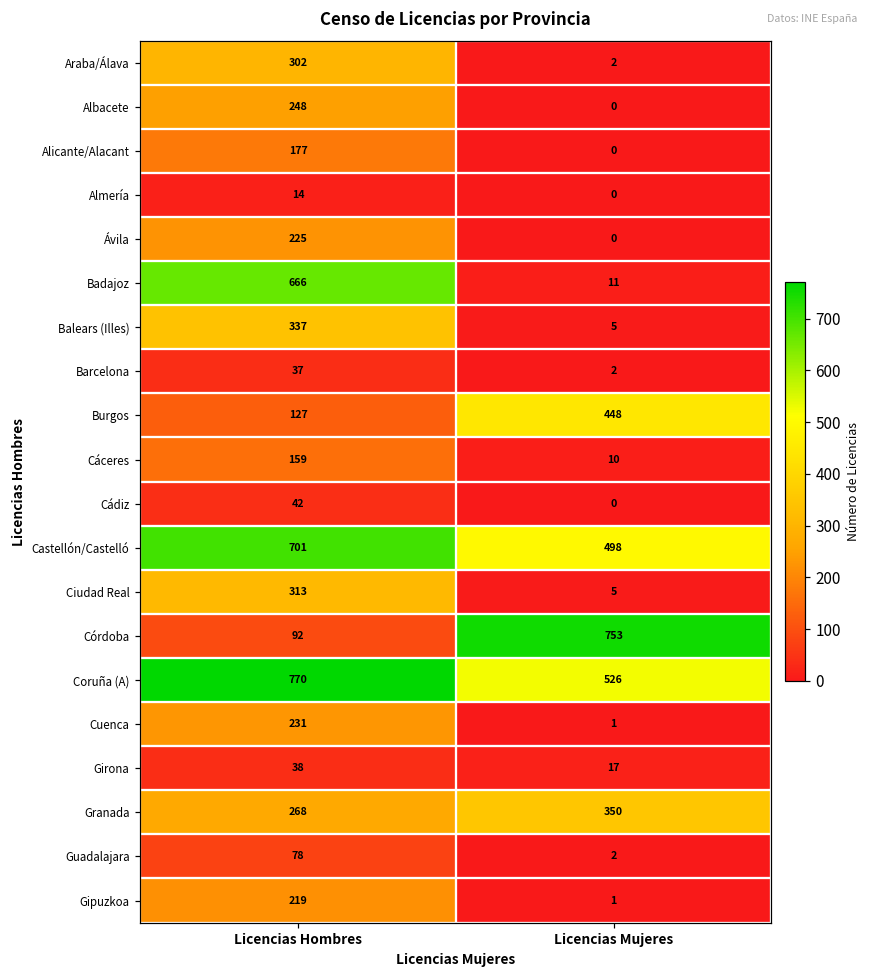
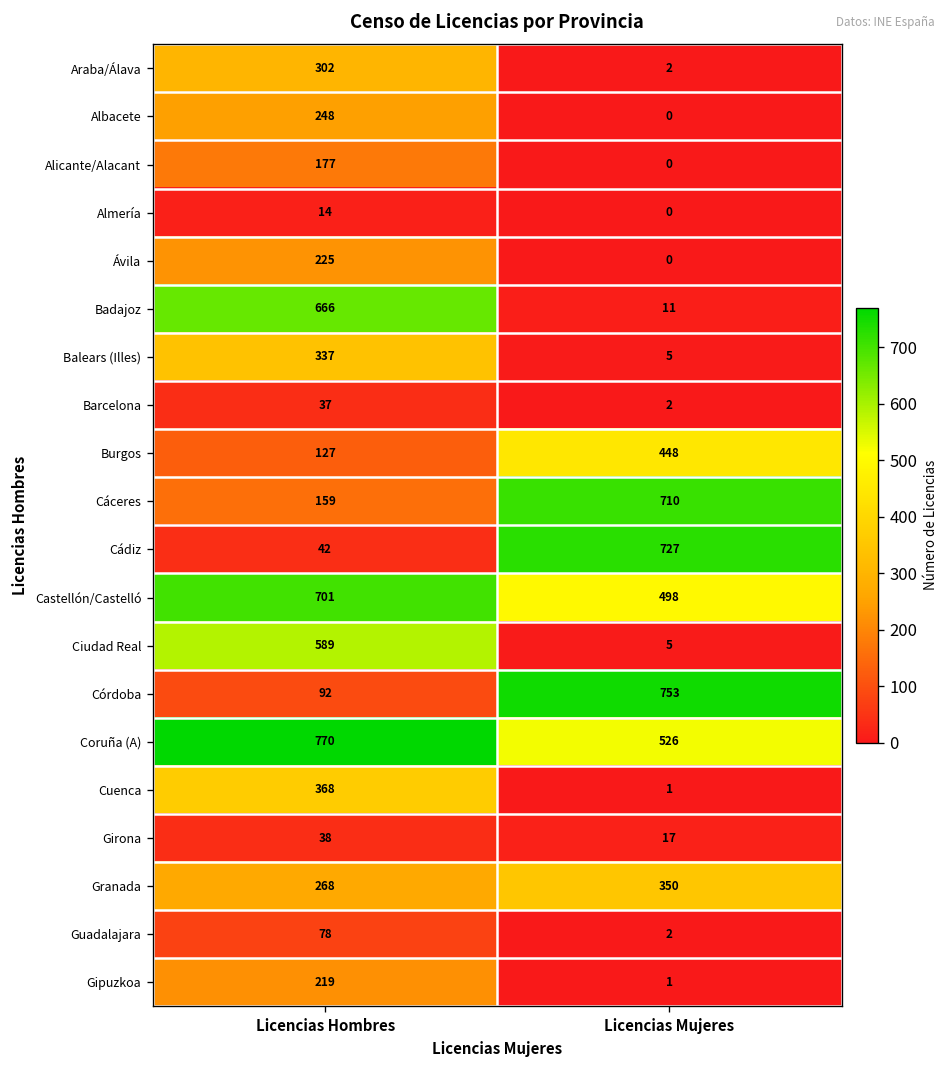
  {
    "Araba/Álava": {
      "Licencias Hombres": 302,
      "Licencias Mujeres": 2
    },
    "Albacete": {
      "Licencias Hombres": 248,
      "Licencias Mujeres": 0
    },
    "Alicante/Alacant": {
      "Licencias Hombres": 177,
      "Licencias Mujeres": 0
    },
    "Almería": {
      "Licencias Hombres": 14,
      "Licencias Mujeres": 0
    },
    "Ávila": {
      "Licencias Hombres": 225,
      "Licencias Mujeres": 0
    },
    "Badajoz": {
      "Licencias Hombres": 666,
      "Licencias Mujeres": 11
    },
    "Balears (Illes)": {
      "Licencias Hombres": 337,
      "Licencias Mujeres": 5
    },
    "Barcelona": {
      "Licencias Hombres": 37,
      "Licencias Mujeres": 2
    },
    "Burgos": {
      "Licencias Hombres": 127,
      "Licencias Mujeres": 448
    },
    "Cáceres": {
      "Licencias Hombres": 159,
-     "Licencias Mujeres": 10
+     "Licencias Mujeres": 710
    },
    "Cádiz": {
      "Licencias Hombres": 42,
-     "Licencias Mujeres": 0
+     "Licencias Mujeres": 727
    },
    "Castellón/Castelló": {
      "Licencias Hombres": 701,
      "Licencias Mujeres": 498
    },
    "Ciudad Real": {
-     "Licencias Hombres": 313,
+     "Licencias Hombres": 589,
      "Licencias Mujeres": 5
    },
    "Córdoba": {
      "Licencias Hombres": 92,
      "Licencias Mujeres": 753
    },
    "Coruña (A)": {
      "Licencias Hombres": 770,
      "Licencias Mujeres": 526
    },
    "Cuenca": {
-     "Licencias Hombres": 231,
+     "Licencias Hombres": 368,
      "Licencias Mujeres": 1
    },
    "Girona": {
      "Licencias Hombres": 38,
      "Licencias Mujeres": 17
    },
    "Granada": {
      "Licencias Hombres": 268,
      "Licencias Mujeres": 350
    },
    "Guadalajara": {
      "Licencias Hombres": 78,
      "Licencias Mujeres": 2
    },
    "Gipuzkoa": {
      "Licencias Hombres": 219,
      "Licencias Mujeres": 1
    }
  }
